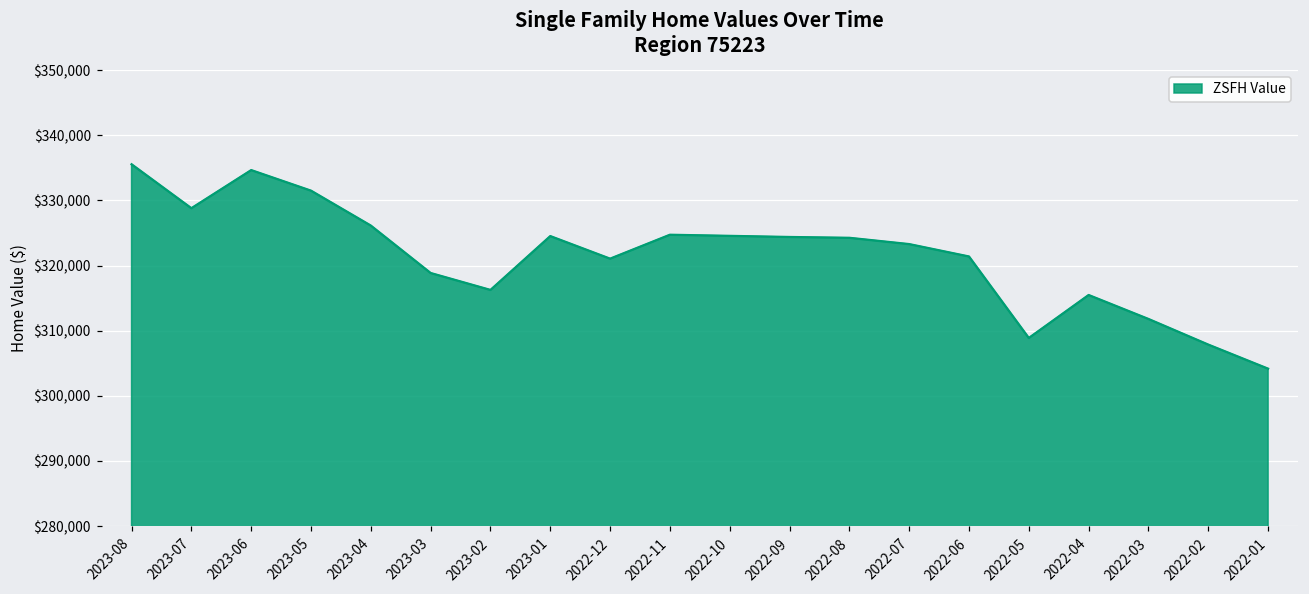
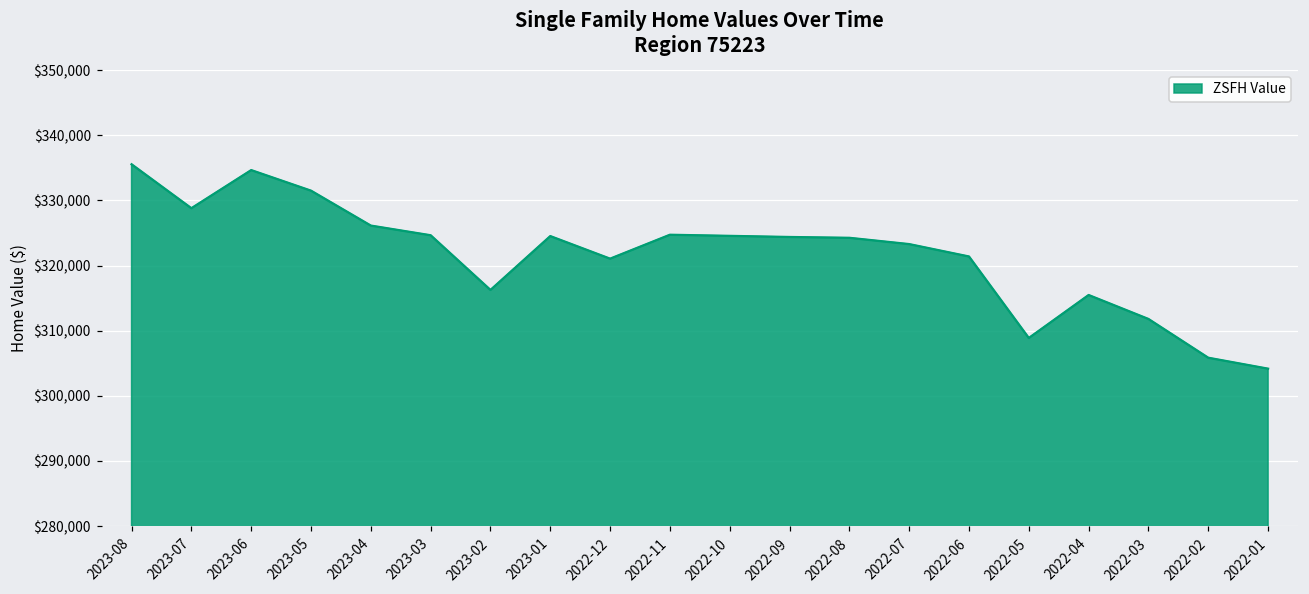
  {
    "2023-08": "$336,000",
    "2023-07": "$329,000",
    "2023-06": "$335,000",
    "2023-05": "$331,000",
    "2023-04": "$326,000",
-   "2023-03": "$319,000",
+   "2023-03": "$325,000",
    "2023-02": "$316,000",
    "2023-01": "$325,000",
    "2022-12": "$321,000",
    "2022-11": "$325,000",
    "2022-10": "$325,000",
    "2022-09": "$324,000",
    "2022-08": "$324,000",
    "2022-07": "$323,000",
    "2022-06": "$321,000",
    "2022-05": "$309,000",
    "2022-04": "$315,000",
    "2022-03": "$312,000",
-   "2022-02": "$308,000",
+   "2022-02": "$306,000",
    "2022-01": "$304,000"
  }
